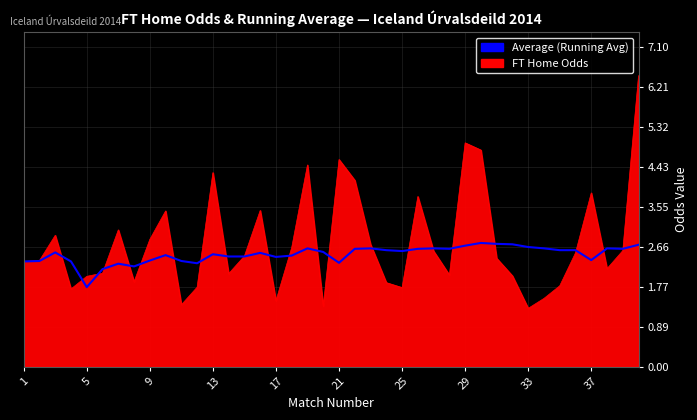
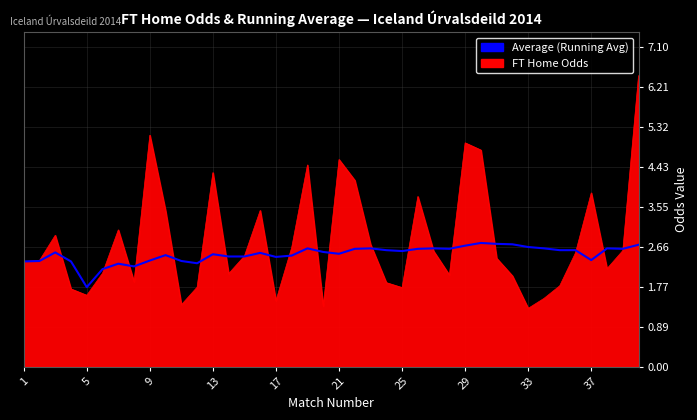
  {
    "FT Home Odds": {
-     "5": 2.0,
-     "9": 2.8,
+     "5": 1.6,
+     "9": 5.1,
      "13": 4.3,
      "17": 1.5,
      "21": 4.6,
      "25": 1.8,
      "29": 5.0,
      "33": 1.3,
      "37": 3.9
    },
    "Average (Running Avg)": {
      "5": 1.8,
      "9": 2.4,
      "13": 2.5,
      "17": 2.4,
-     "21": 2.3,
+     "21": 2.5,
      "25": 2.6,
      "29": 2.7,
      "33": 2.7,
      "37": 2.4
    }
  }
